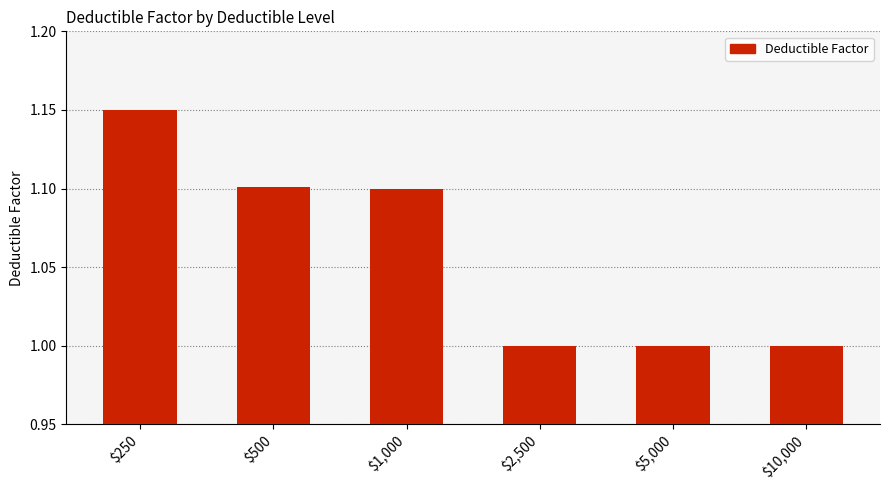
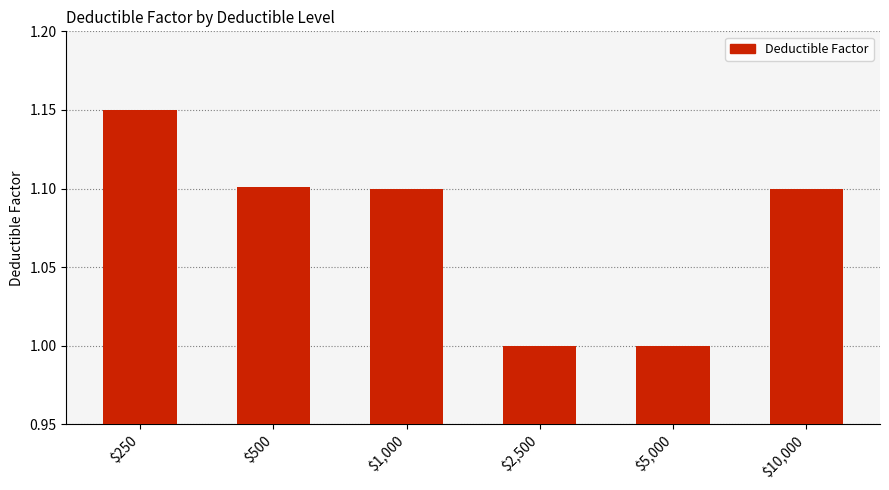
  {
    "$250": 1.150,
    "$500": 1.1,
    "$1,000": 1.1,
    "$2,500": 1.0,
    "$5,000": 1.0,
-   "$10,000": 1.0
+   "$10,000": 1.1
  }
